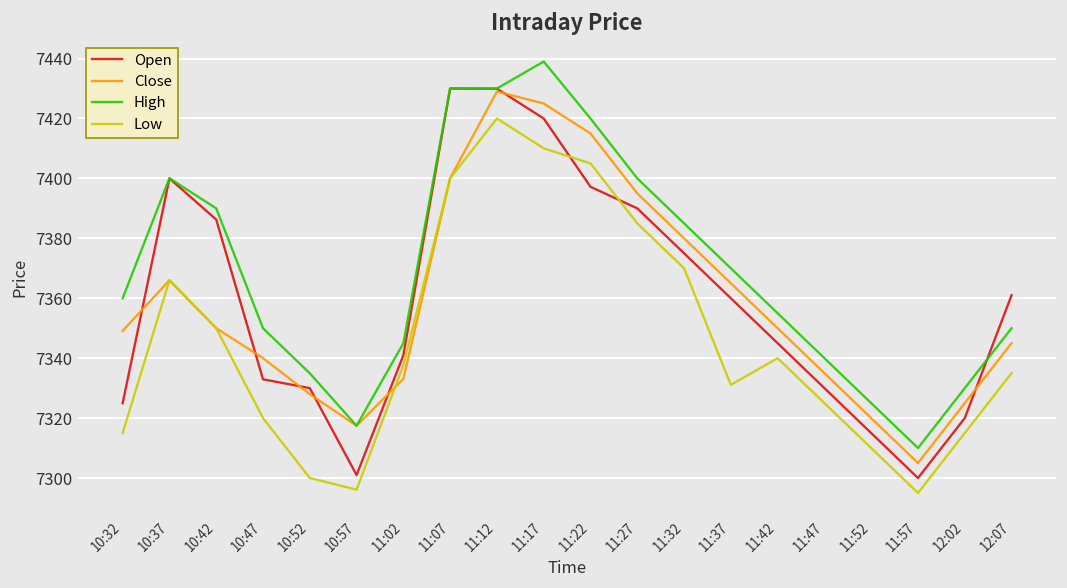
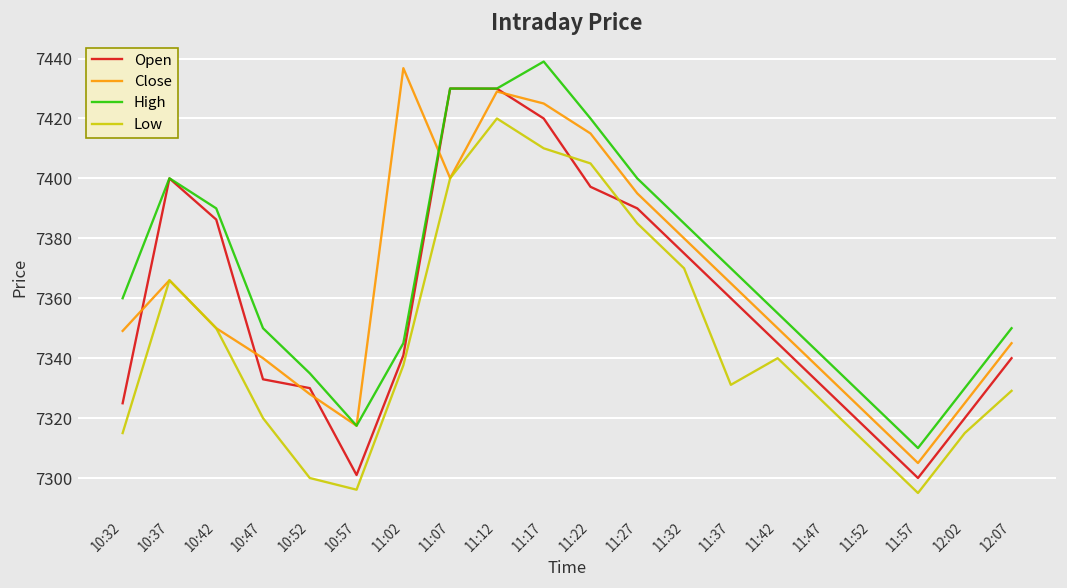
  {
    "Open": {
      "10:32": 7325,
      "10:42": 7386,
      "10:47": 7333,
      "10:52": 7330,
      "10:57": 7301,
      "11:02": 7341,
      "11:17": 7420,
      "11:22": 7397,
      "11:27": 7390,
      "11:32": 7375,
      "11:37": 7360,
      "11:42": 7345,
      "11:47": 7330,
      "11:52": 7315,
      "11:57": 7300,
      "12:02": 7320,
-     "12:07": 7361
+     "12:07": 7340
    },
    "Close": {
      "10:32": 7349,
      "10:47": 7340,
      "10:52": 7328,
-     "11:02": 7333,
+     "11:02": 7437,
      "11:17": 7425,
      "11:22": 7415,
      "11:27": 7395,
      "11:32": 7380,
      "11:37": 7365,
      "11:42": 7350,
      "11:47": 7335,
      "11:52": 7320,
      "11:57": 7305,
      "12:02": 7325,
      "12:07": 7345
    },
    "High": {
      "10:32": 7360,
      "10:42": 7390,
      "10:47": 7350,
      "10:52": 7335,
      "11:02": 7345,
      "11:17": 7439,
      "11:22": 7420,
      "11:27": 7400,
      "11:32": 7385,
      "11:37": 7370,
      "11:42": 7355,
      "11:47": 7340,
      "11:52": 7325,
      "11:57": 7310,
      "12:02": 7330,
      "12:07": 7350
    },
    "Low": {
      "10:32": 7315,
      "10:47": 7320,
      "10:52": 7300,
      "10:57": 7296,
      "11:02": 7338,
      "11:12": 7420,
      "11:17": 7410,
      "11:22": 7405,
      "11:27": 7385,
      "11:32": 7370,
      "11:37": 7331,
      "11:42": 7340,
      "11:47": 7325,
      "11:52": 7310,
      "11:57": 7295,
      "12:02": 7315,
-     "12:07": 7335
+     "12:07": 7329
    }
  }
